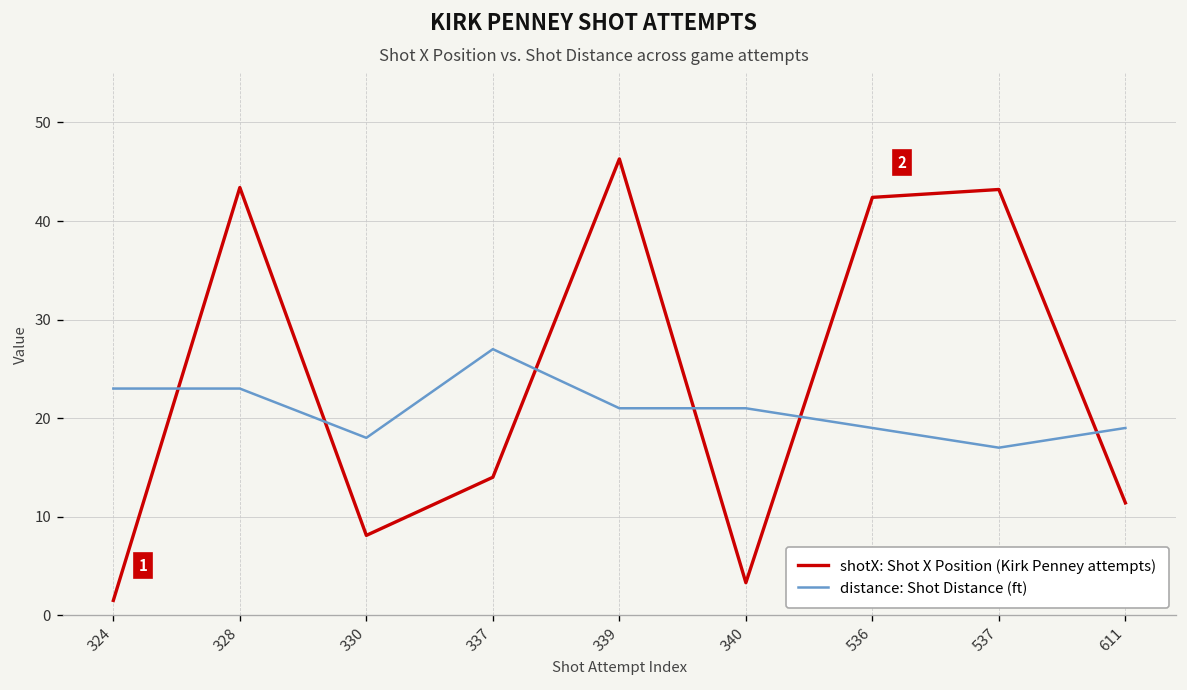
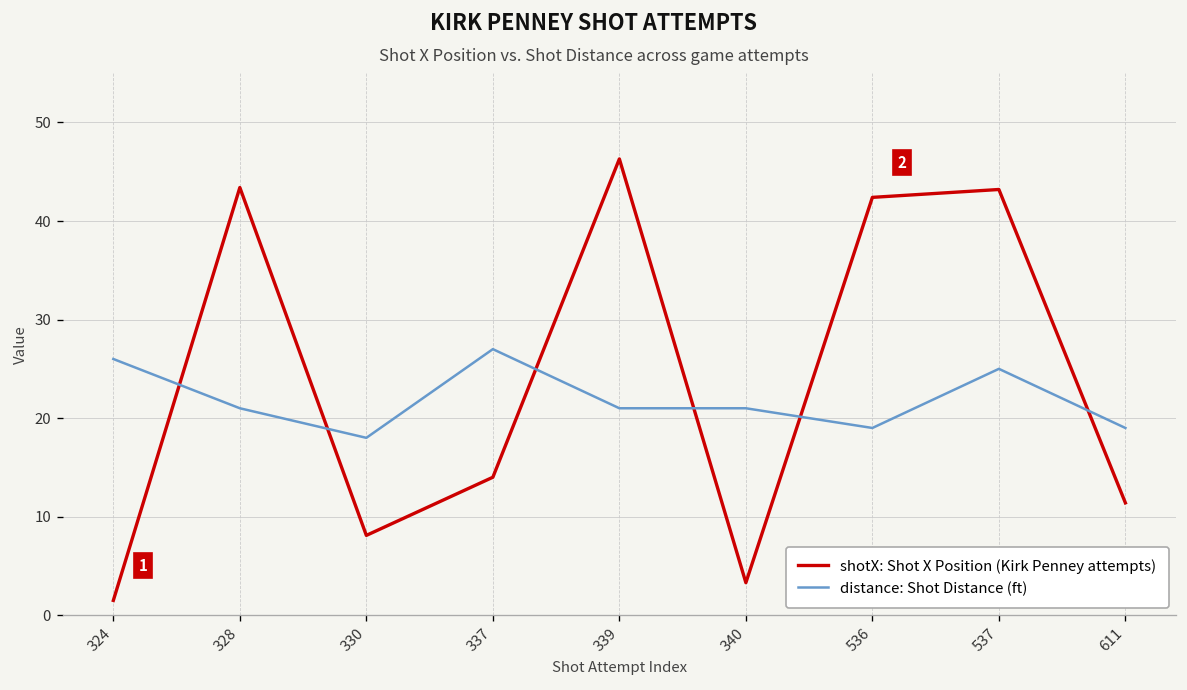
  {
    "shotX: Shot X Position (Kirk Penney attempts)": {
      "328": 43,
      "330": 8,
      "337": 14,
      "339": 46,
      "340": 3,
      "536": 42,
      "537": 43,
      "611": 11
    },
    "distance: Shot Distance (ft)": {
-     "324": 23,
-     "328": 23,
+     "324": 26,
+     "328": 21,
      "330": 18,
      "337": 27,
      "339": 21,
      "340": 21,
      "536": 19,
-     "537": 17,
+     "537": 25,
      "611": 19
    }
  }
